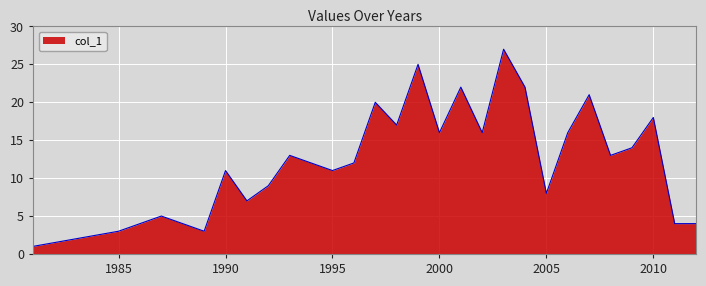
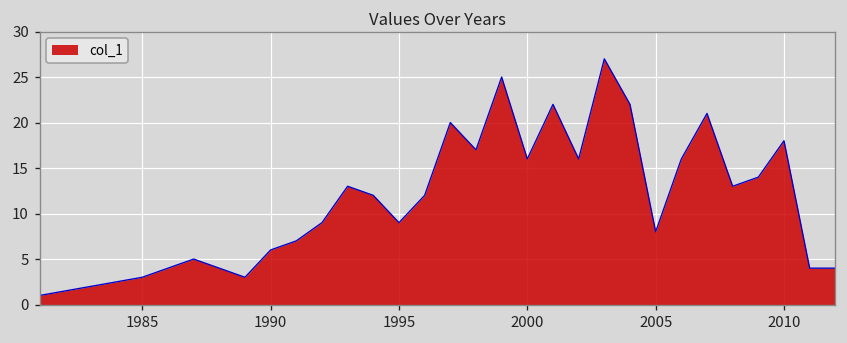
  {
    "1985": 3,
-   "1990": 11,
-   "1995": 11,
+   "1990": 6,
+   "1995": 9,
    "2000": 16,
    "2005": 8,
    "2010": 18
  }
